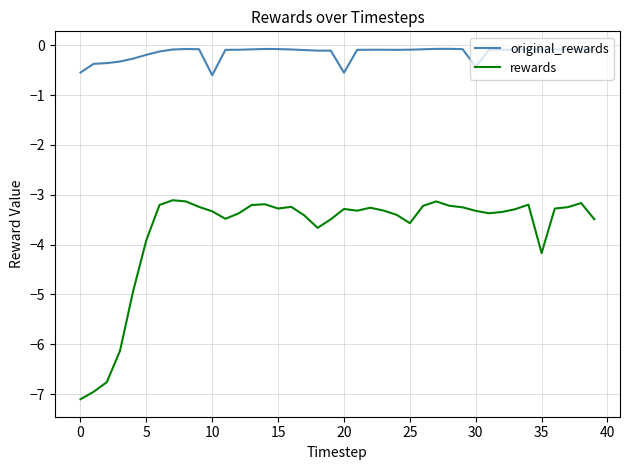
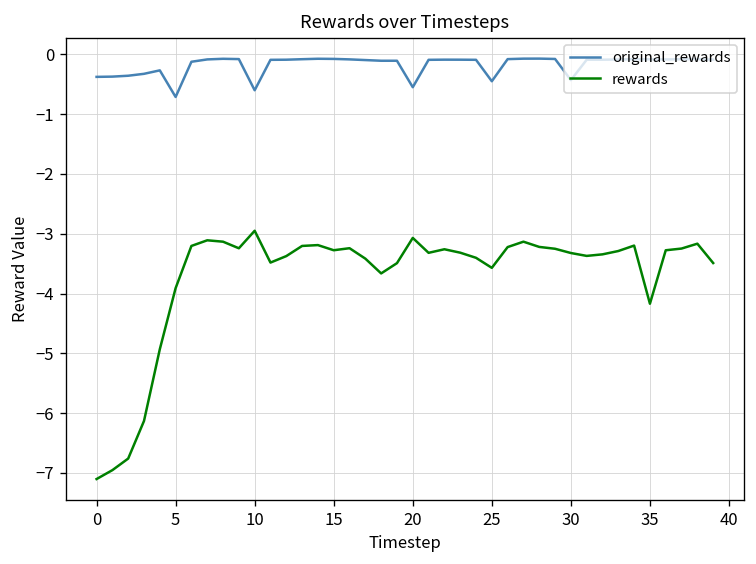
  {
    "original_rewards": {
-     "0": -0.5,
-     "5": -0.2,
+     "0": -0.4,
+     "5": -0.7,
      "10": -0.6,
      "15": -0.1,
      "20": -0.5,
-     "25": -0.1
+     "25": -0.4
    },
    "rewards": {
      "0": -7.1,
      "5": -3.9,
-     "10": -3.3,
+     "10": -2.9,
      "15": -3.3,
-     "20": -3.3,
+     "20": -3.1,
      "25": -3.6,
      "30": -3.3,
      "35": -4.2
    }
  }
